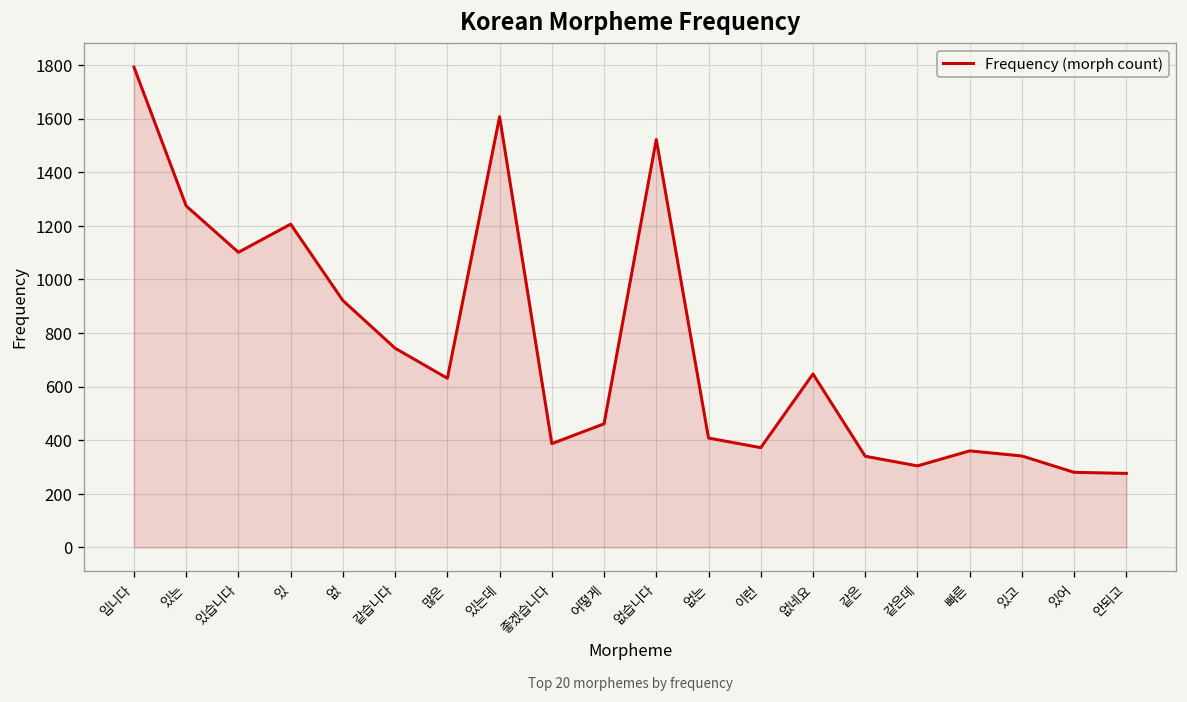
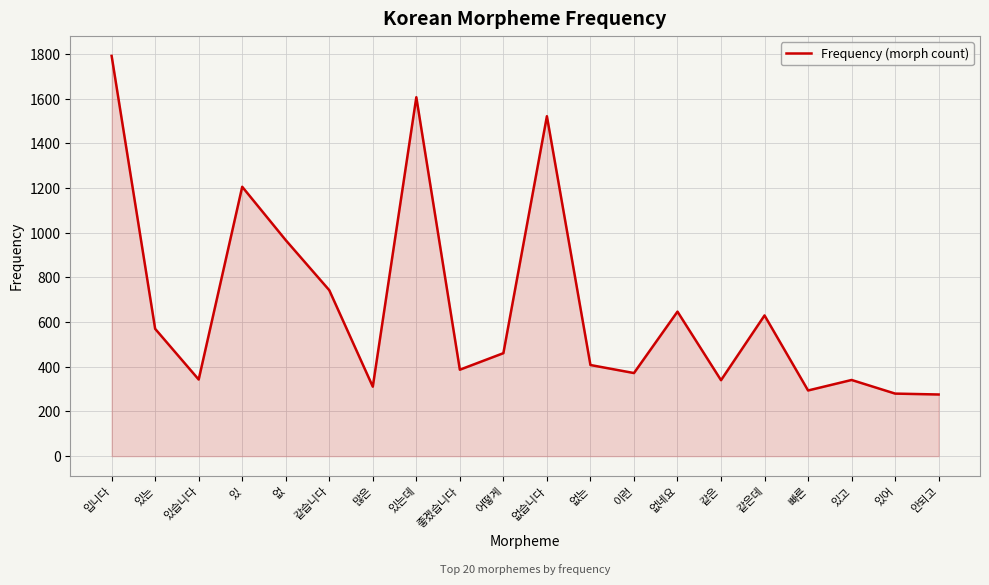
  {
    "입니다": 1790,
-   "있는": 1270,
-   "있습니다": 1100,
+   "있는": 570,
+   "있습니다": 340,
    "있": 1210,
-   "없": 920,
+   "없": 970,
    "같습니다": 740,
-   "많은": 630,
+   "많은": 310,
    "있는데": 1610,
    "좋겠습니다": 390,
    "어떻게": 460,
    "없습니다": 1520,
    "없는": 410,
    "이런": 370,
    "없네요": 650,
    "같은": 340,
-   "같은데": 300,
-   "빠른": 360,
+   "같은데": 630,
+   "빠른": 290,
    "있고": 340,
    "있어": 280,
    "안되고": 280
  }
